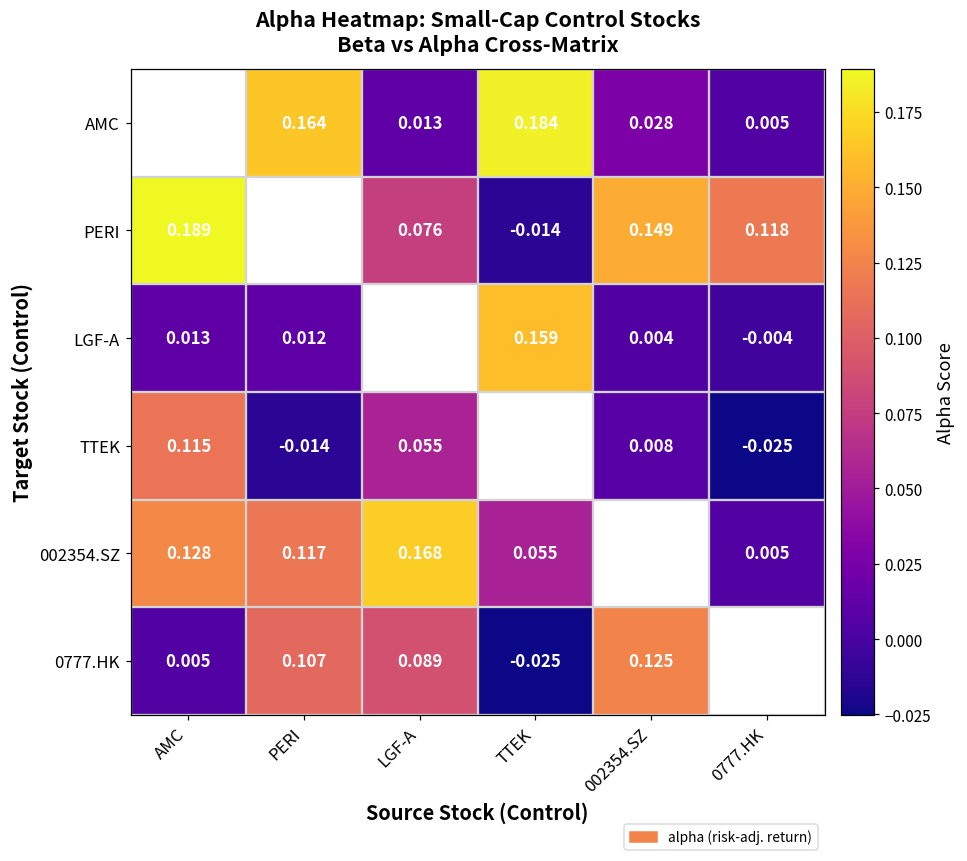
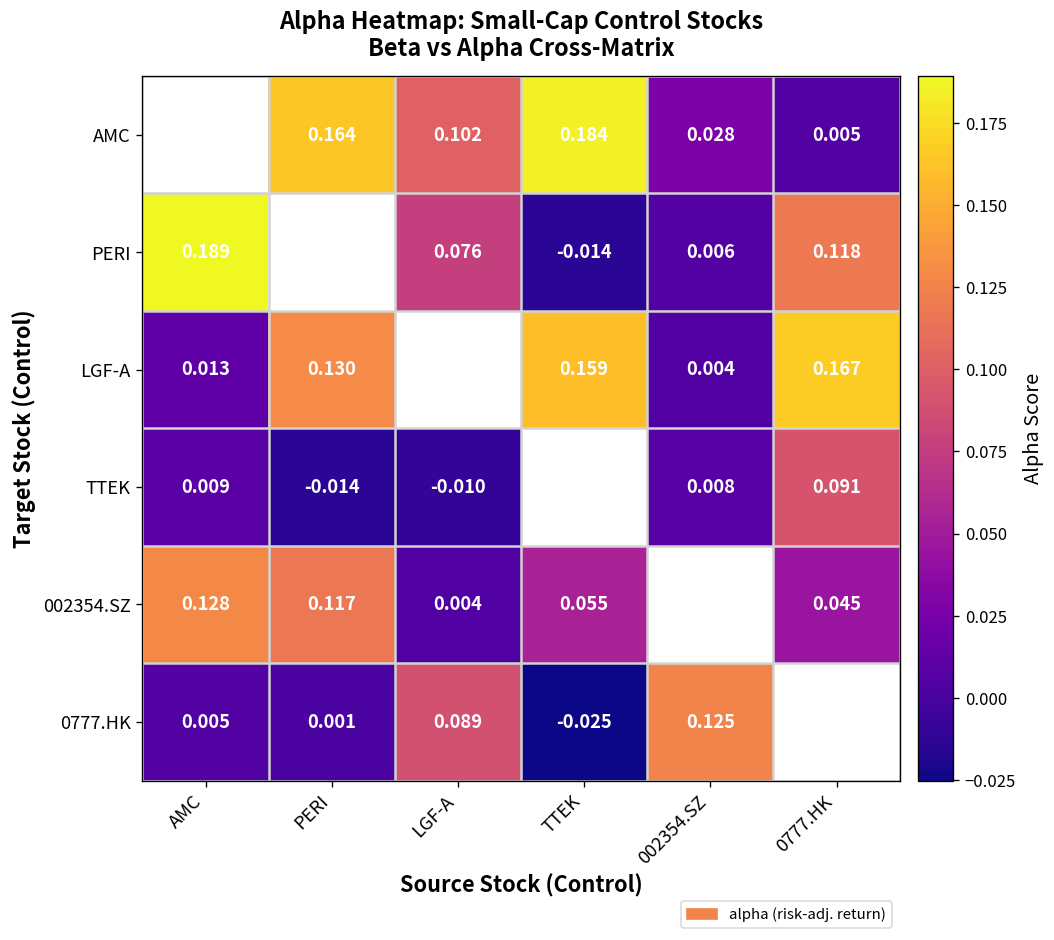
  {
    "AMC": {
      "PERI": 0.164,
-     "LGF-A": 0.013,
+     "LGF-A": 0.102,
      "TTEK": 0.184,
      "002354.SZ": 0.028,
      "0777.HK": 0.005
    },
    "PERI": {
      "AMC": 0.189,
      "LGF-A": 0.076,
      "TTEK": -0.014,
-     "002354.SZ": 0.149,
+     "002354.SZ": 0.006,
      "0777.HK": 0.118
    },
    "LGF-A": {
      "AMC": 0.013,
-     "PERI": 0.012,
+     "PERI": 0.130,
      "TTEK": 0.159,
      "002354.SZ": 0.004,
-     "0777.HK": -0.004
+     "0777.HK": 0.167
    },
    "TTEK": {
-     "AMC": 0.115,
+     "AMC": 0.009,
      "PERI": -0.014,
-     "LGF-A": 0.055,
+     "LGF-A": -0.010,
      "002354.SZ": 0.008,
-     "0777.HK": -0.025
+     "0777.HK": 0.091
    },
    "002354.SZ": {
      "AMC": 0.128,
      "PERI": 0.117,
-     "LGF-A": 0.168,
+     "LGF-A": 0.004,
      "TTEK": 0.055,
-     "0777.HK": 0.005
+     "0777.HK": 0.045
    },
    "0777.HK": {
      "AMC": 0.005,
-     "PERI": 0.107,
+     "PERI": 0.001,
      "LGF-A": 0.089,
      "TTEK": -0.025,
      "002354.SZ": 0.125
    }
  }
